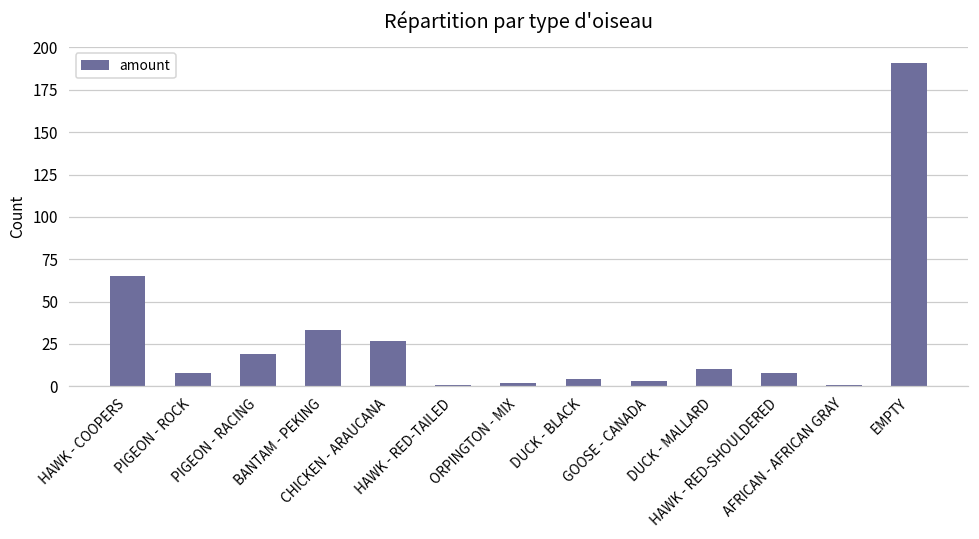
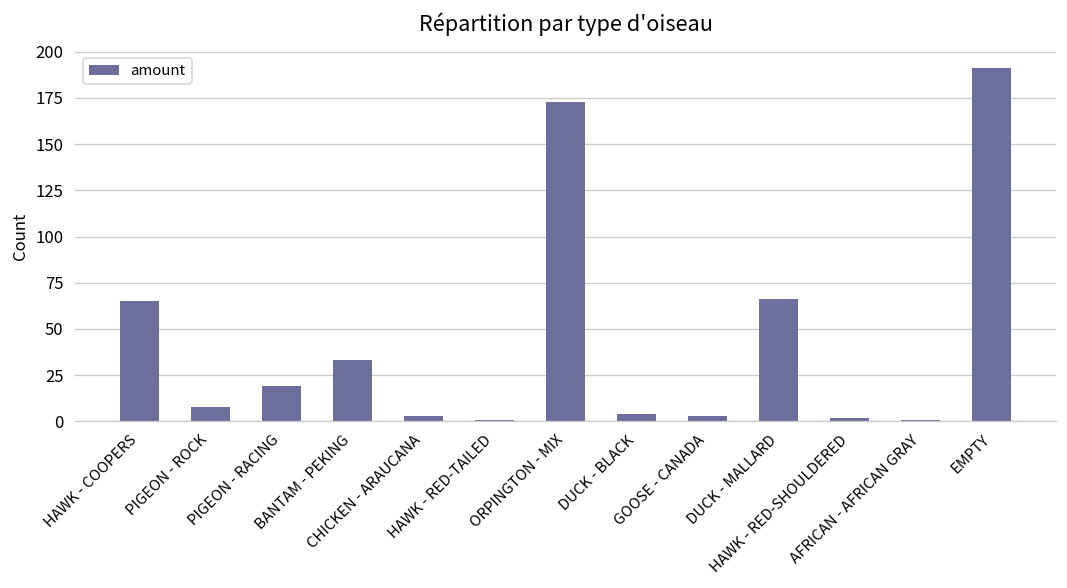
  {
    "HAWK - COOPERS": 65,
    "PIGEON - ROCK": 8,
    "PIGEON - RACING": 19,
    "BANTAM - PEKING": 33,
-   "CHICKEN - ARAUCANA": 27,
-   "ORPINGTON - MIX": 2,
+   "CHICKEN - ARAUCANA": 3,
+   "ORPINGTON - MIX": 173,
    "DUCK - BLACK": 4,
    "GOOSE - CANADA": 3,
-   "DUCK - MALLARD": 10,
-   "HAWK - RED-SHOULDERED": 8,
+   "DUCK - MALLARD": 66,
+   "HAWK - RED-SHOULDERED": 2,
    "EMPTY": 191
  }
